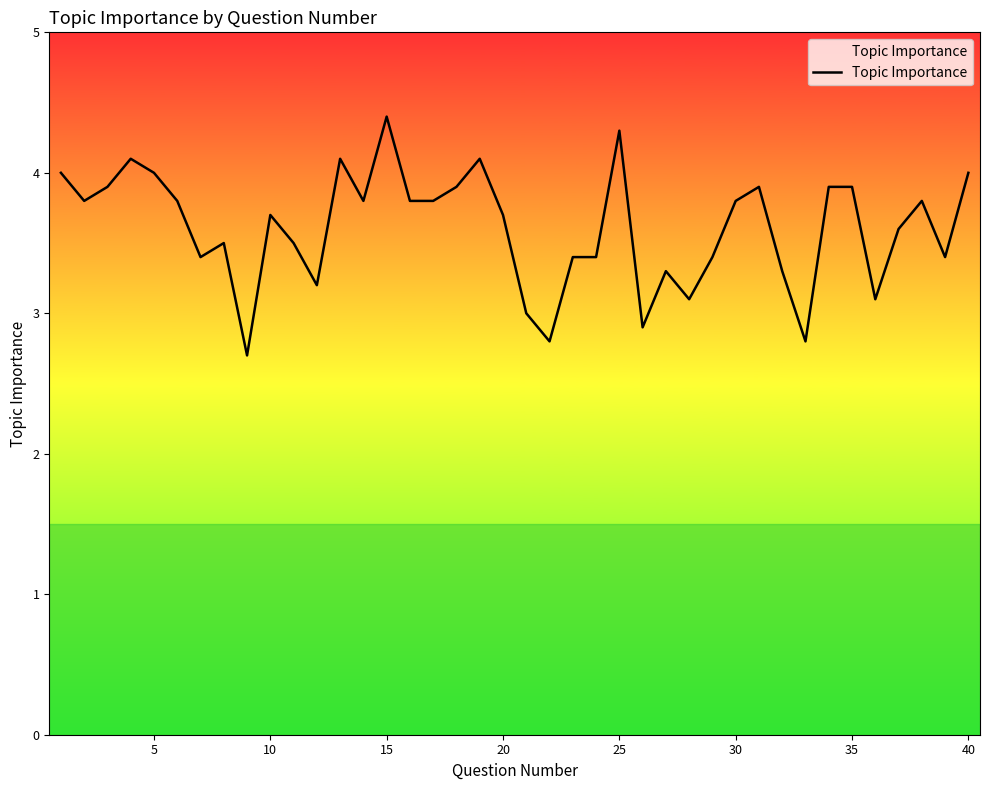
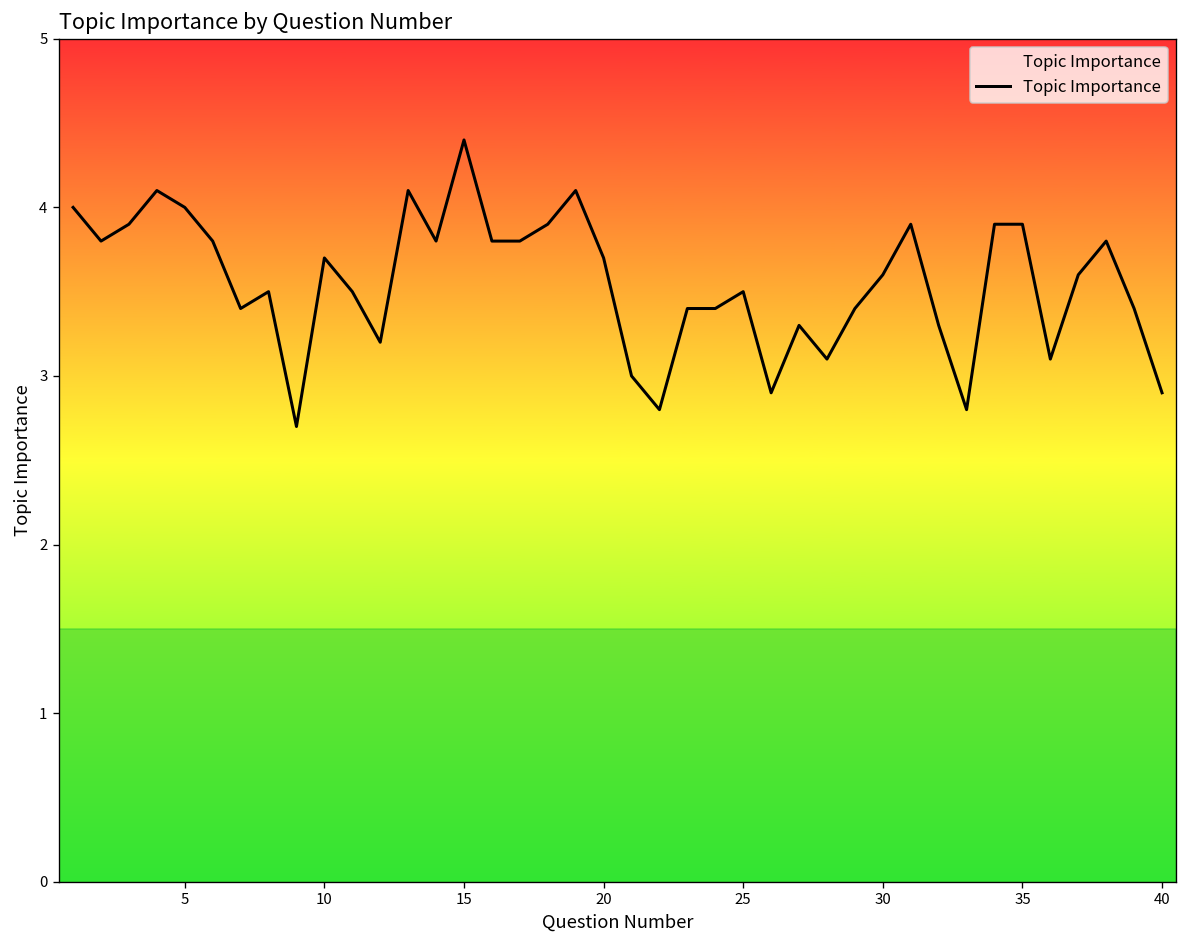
  {
    "5": 4.0,
    "10": 3.7,
    "15": 4.4,
    "20": 3.7,
-   "25": 4.3,
-   "30": 3.8,
+   "25": 3.5,
+   "30": 3.6,
    "35": 3.9,
-   "40": 4.0
+   "40": 2.9
  }
